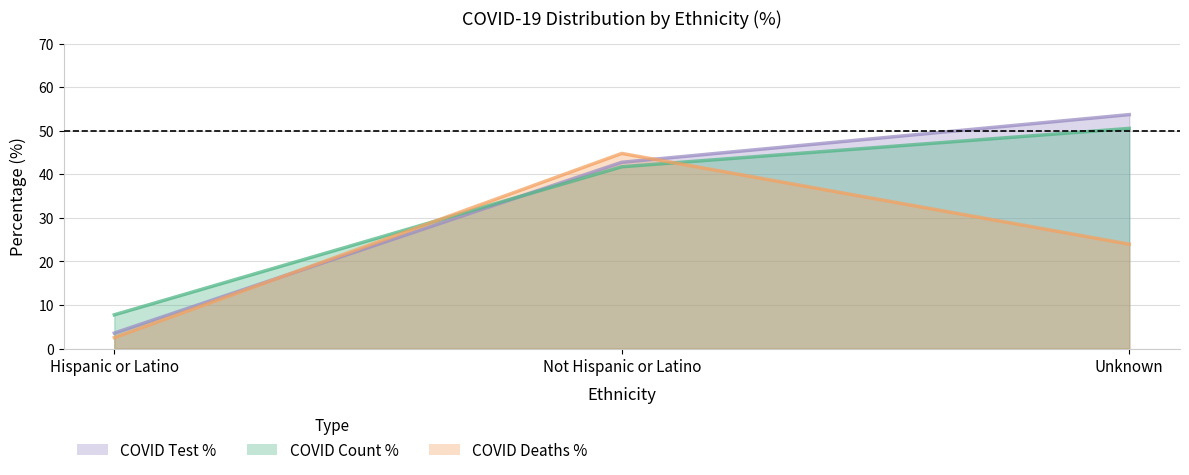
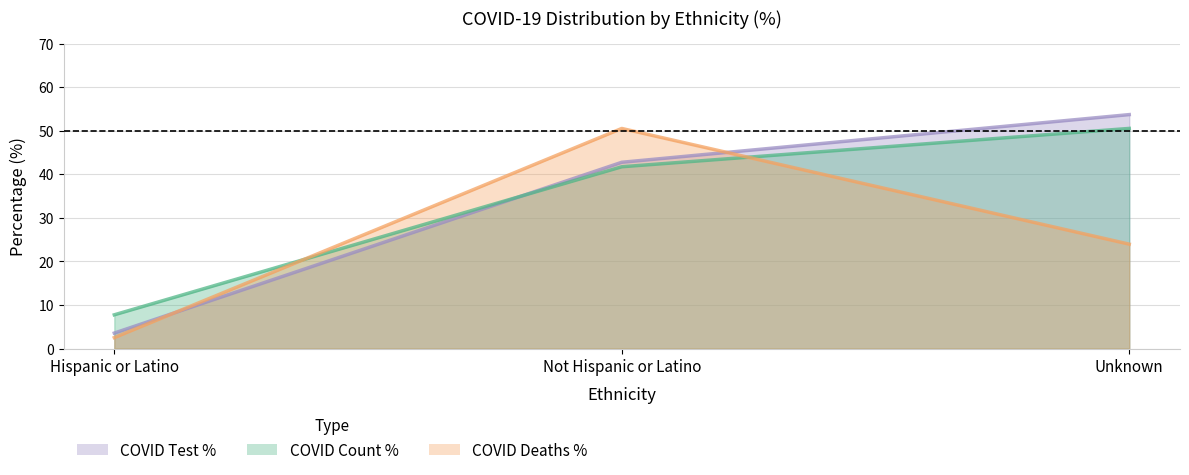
  {
    "COVID Deaths %": {
      "Hispanic or Latino": 3,
-     "Not Hispanic or Latino": 45,
+     "Not Hispanic or Latino": 51,
      "Unknown": 24
    }
  }
